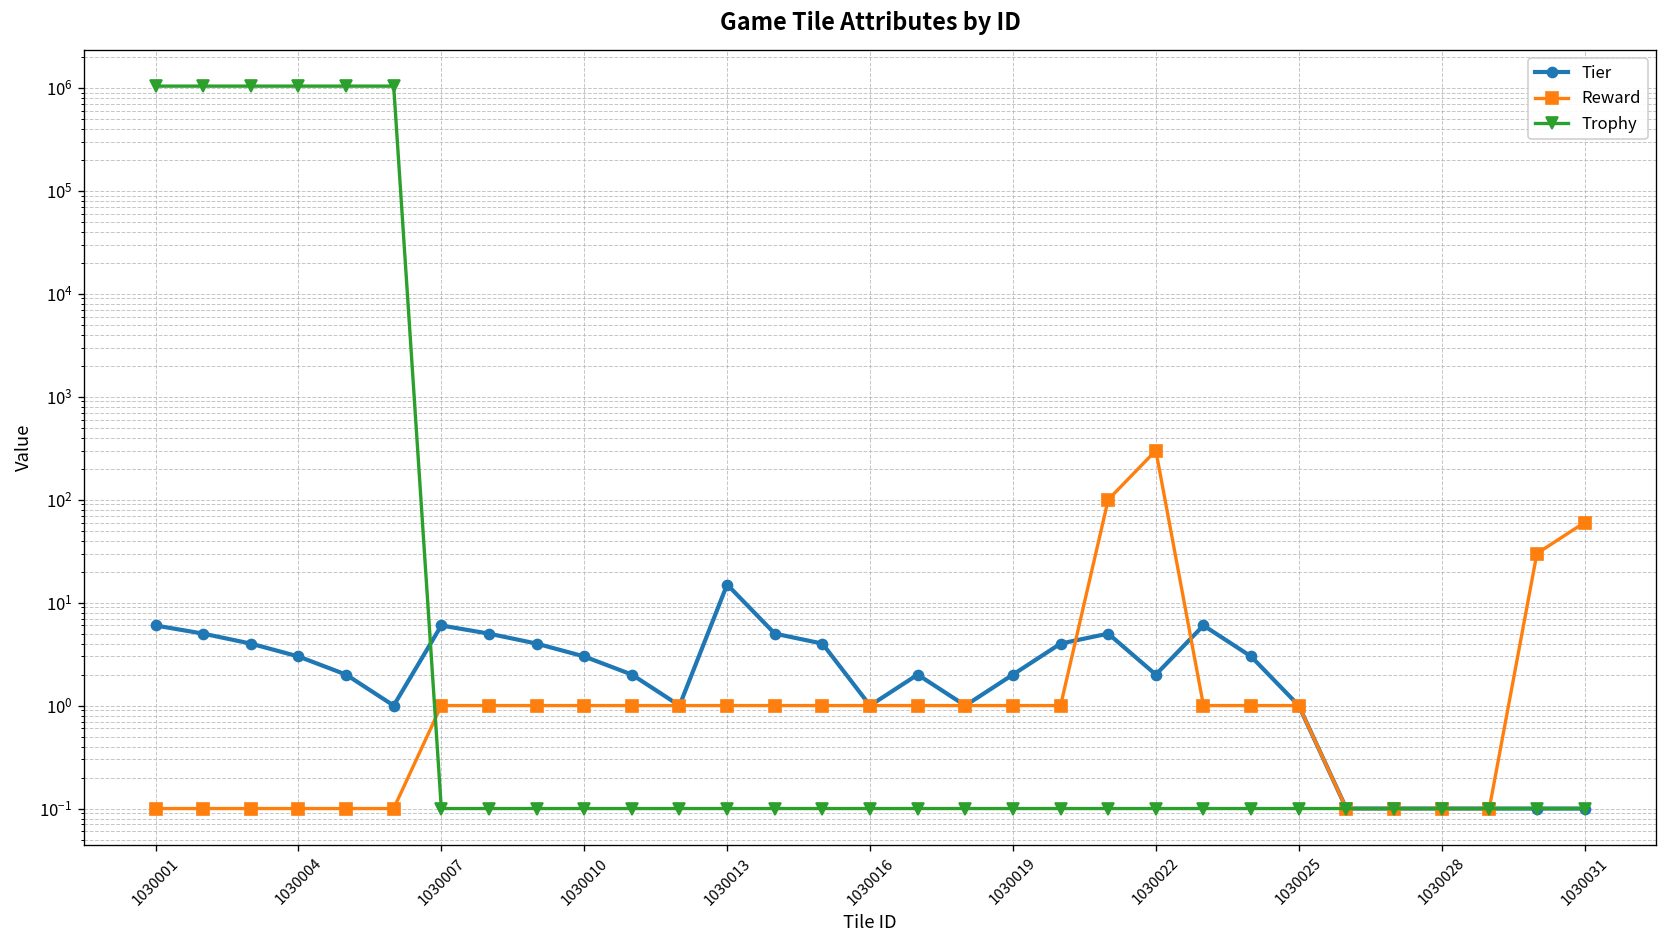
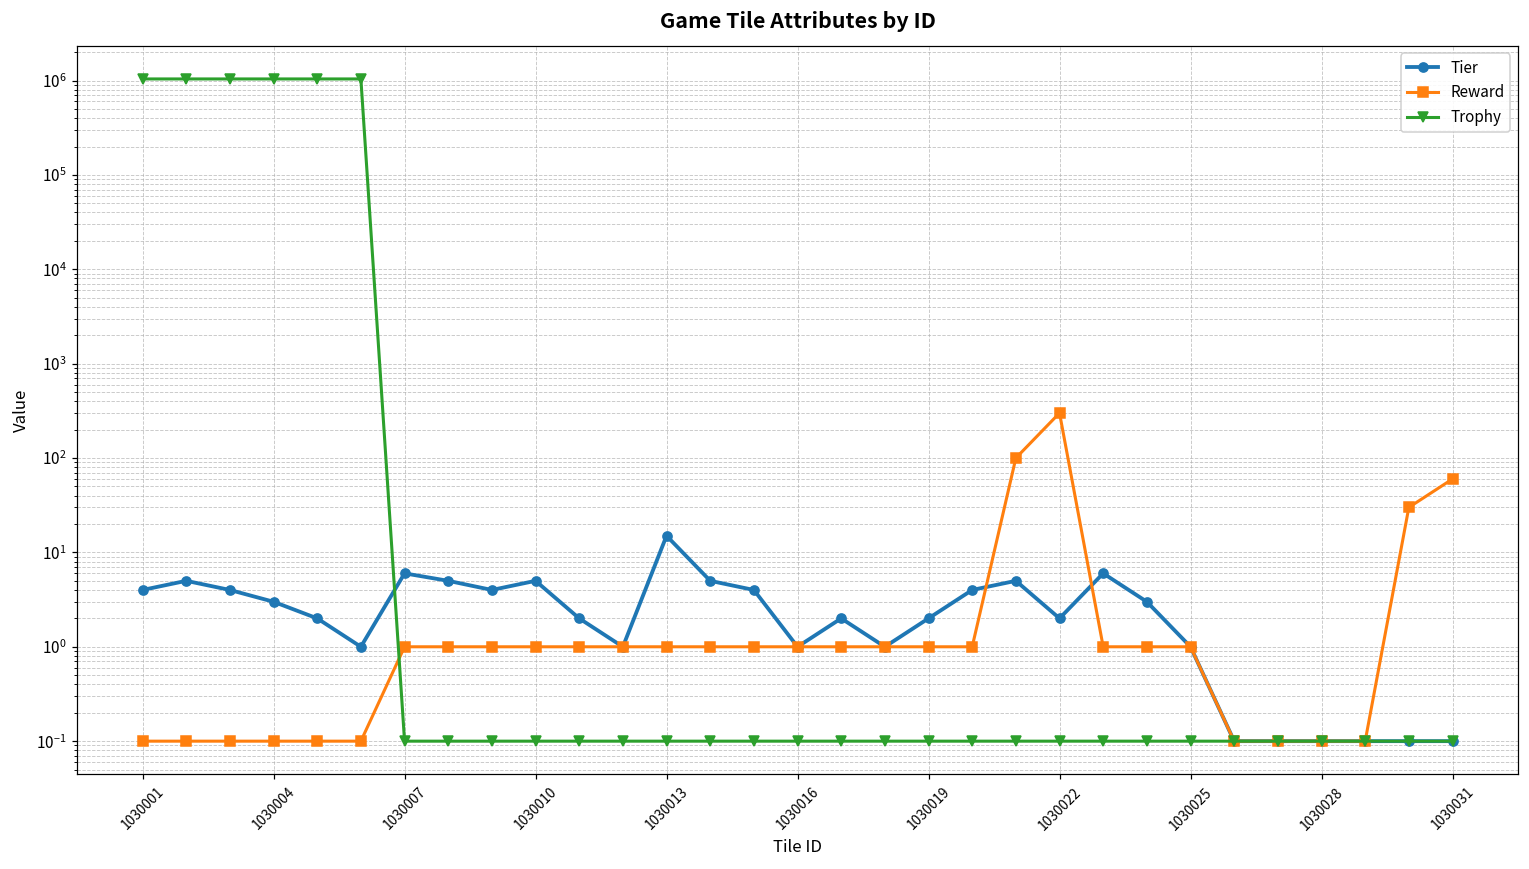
  {
    "Tier": {
-     "1030001": 6,
+     "1030001": 4,
      "1030004": 3,
      "1030007": 6,
-     "1030010": 3,
+     "1030010": 5,
      "1030013": 15,
      "1030019": 2,
      "1030022": 2
    },
    "Reward": {
      "1030001": 0.10,
      "1030004": 0.10,
      "1030007": 1,
      "1030010": 1,
      "1030013": 1,
      "1030019": 1,
      "1030022": 300,
      "1030031": 60
    },
    "Trophy": {
      "1030001": 1000000,
      "1030004": 1000000,
      "1030007": 0.10,
      "1030010": 0.10,
      "1030013": 0.10,
      "1030016": 0.10,
      "1030019": 0.10,
      "1030022": 0.10,
      "1030025": 0.10
    }
  }
